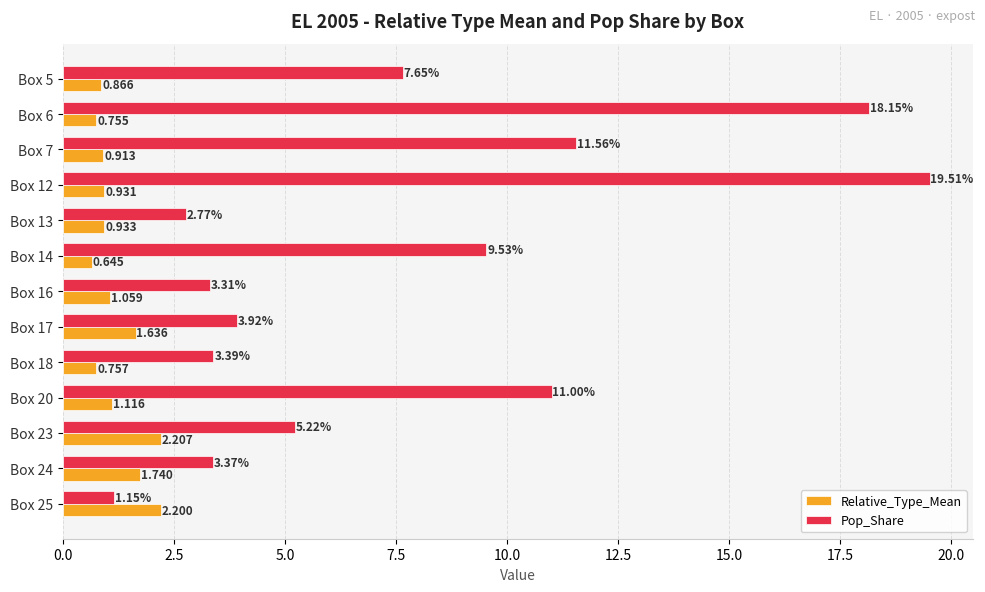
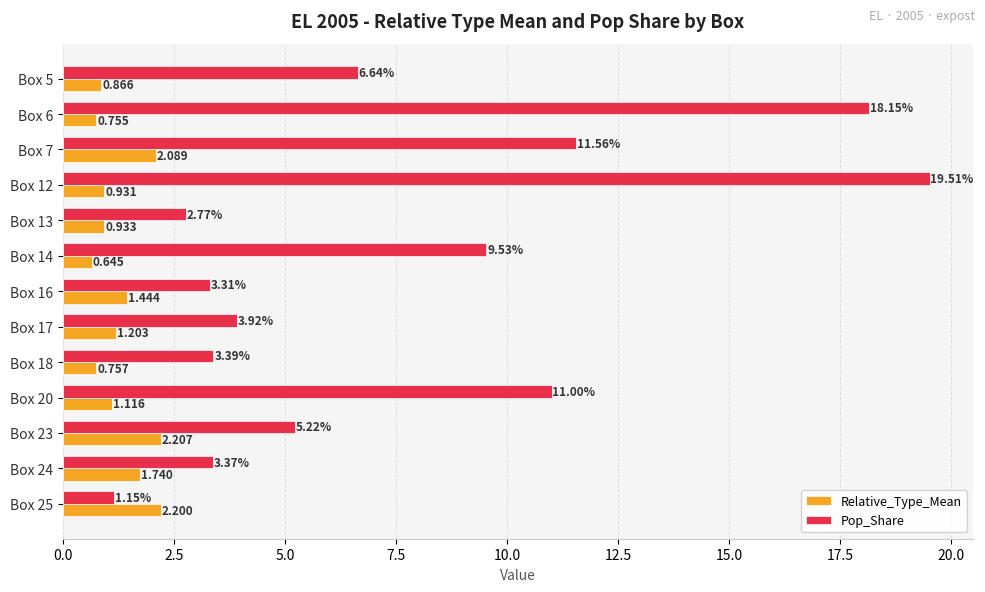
  {
    "Relative_Type_Mean": {
      "Box 5": "0.866",
      "Box 6": "0.755",
-     "Box 7": "0.913",
+     "Box 7": "2.089",
      "Box 12": "0.931",
      "Box 13": "0.933",
      "Box 14": "0.645",
-     "Box 16": "1.059",
-     "Box 17": "1.636",
+     "Box 16": "1.444",
+     "Box 17": "1.203",
      "Box 18": "0.757",
      "Box 20": "1.116",
      "Box 23": "2.207",
      "Box 24": "1.740",
      "Box 25": "2.200"
    },
    "Pop_Share": {
-     "Box 5": "7.65%",
+     "Box 5": "6.64%",
      "Box 6": "18.15%",
      "Box 7": "11.56%",
      "Box 12": "19.51%",
      "Box 13": "2.77%",
      "Box 14": "9.53%",
      "Box 16": "3.31%",
      "Box 17": "3.92%",
      "Box 18": "3.39%",
      "Box 20": "11.00%",
      "Box 23": "5.22%",
      "Box 24": "3.37%",
      "Box 25": "1.15%"
    }
  }
